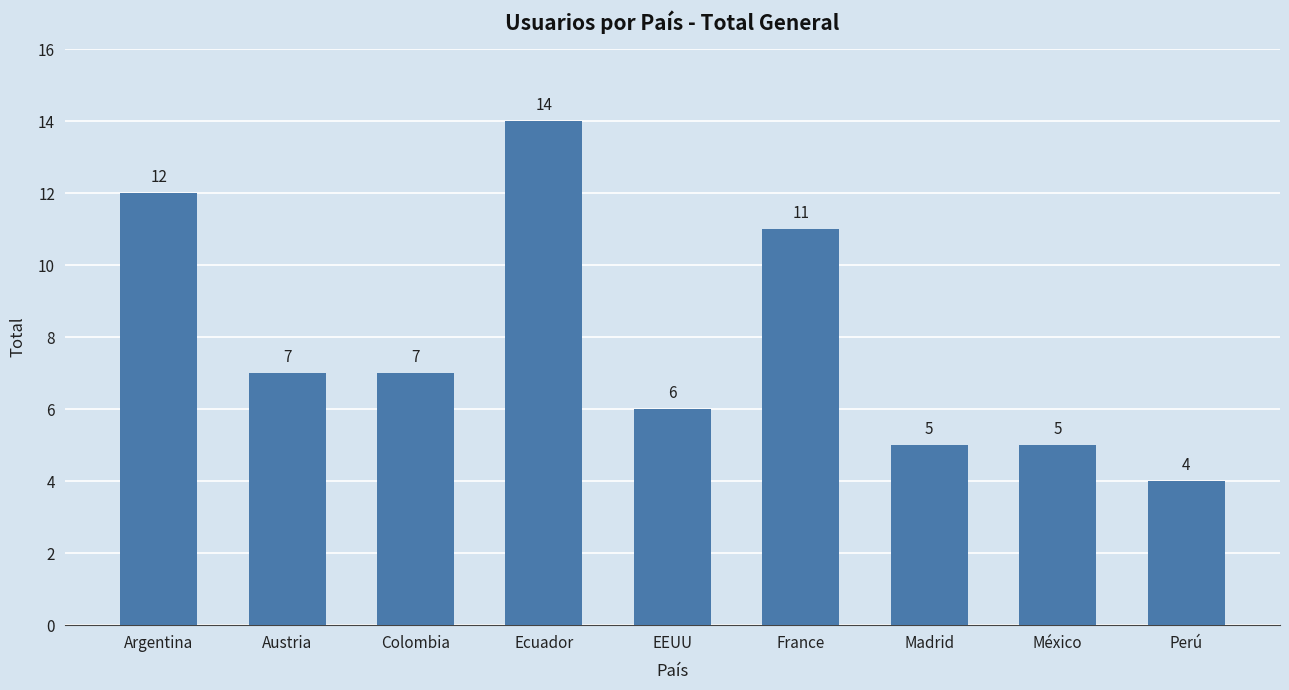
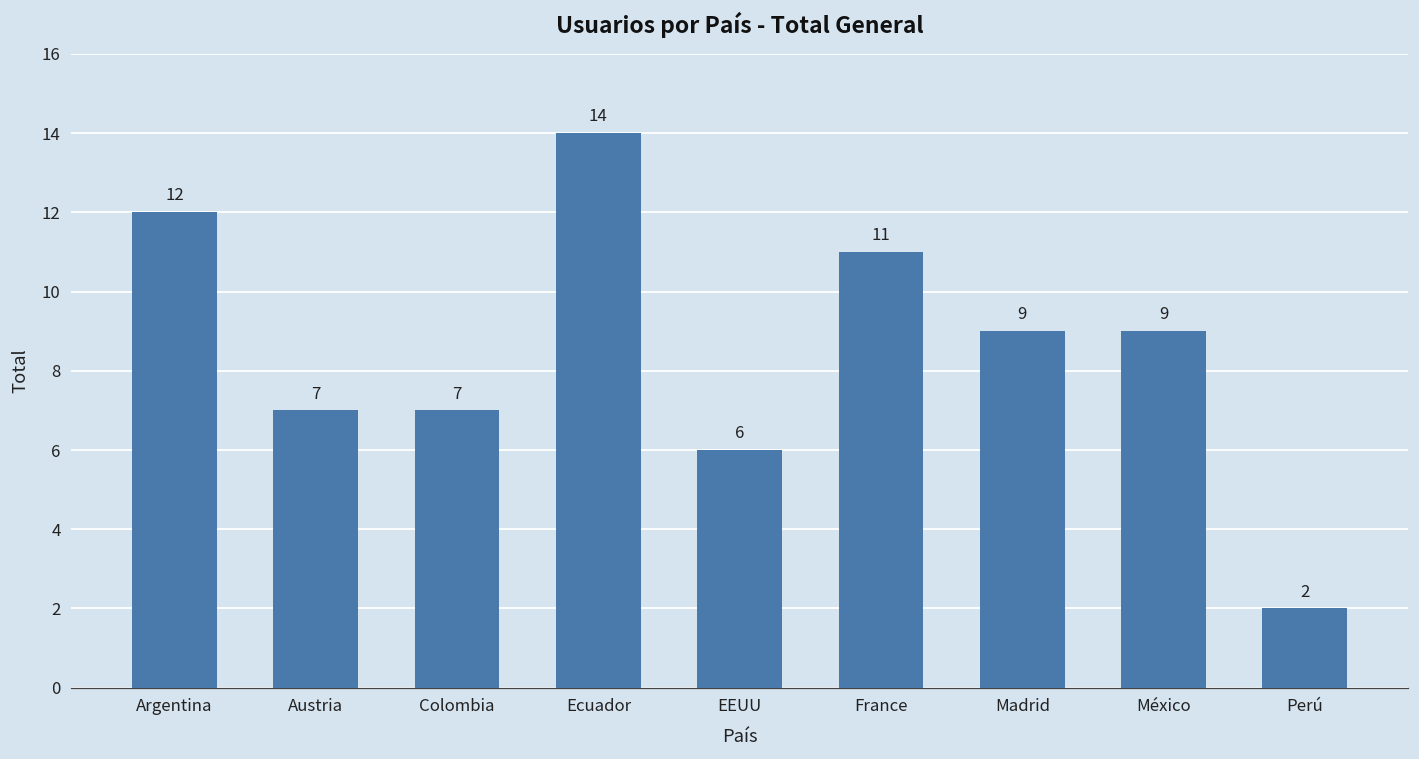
  {
    "Argentina": 12,
    "Austria": 7,
    "Colombia": 7,
    "Ecuador": 14,
    "EEUU": 6,
    "France": 11,
-   "Madrid": 5,
-   "México": 5,
-   "Perú": 4
+   "Madrid": 9,
+   "México": 9,
+   "Perú": 2
  }
